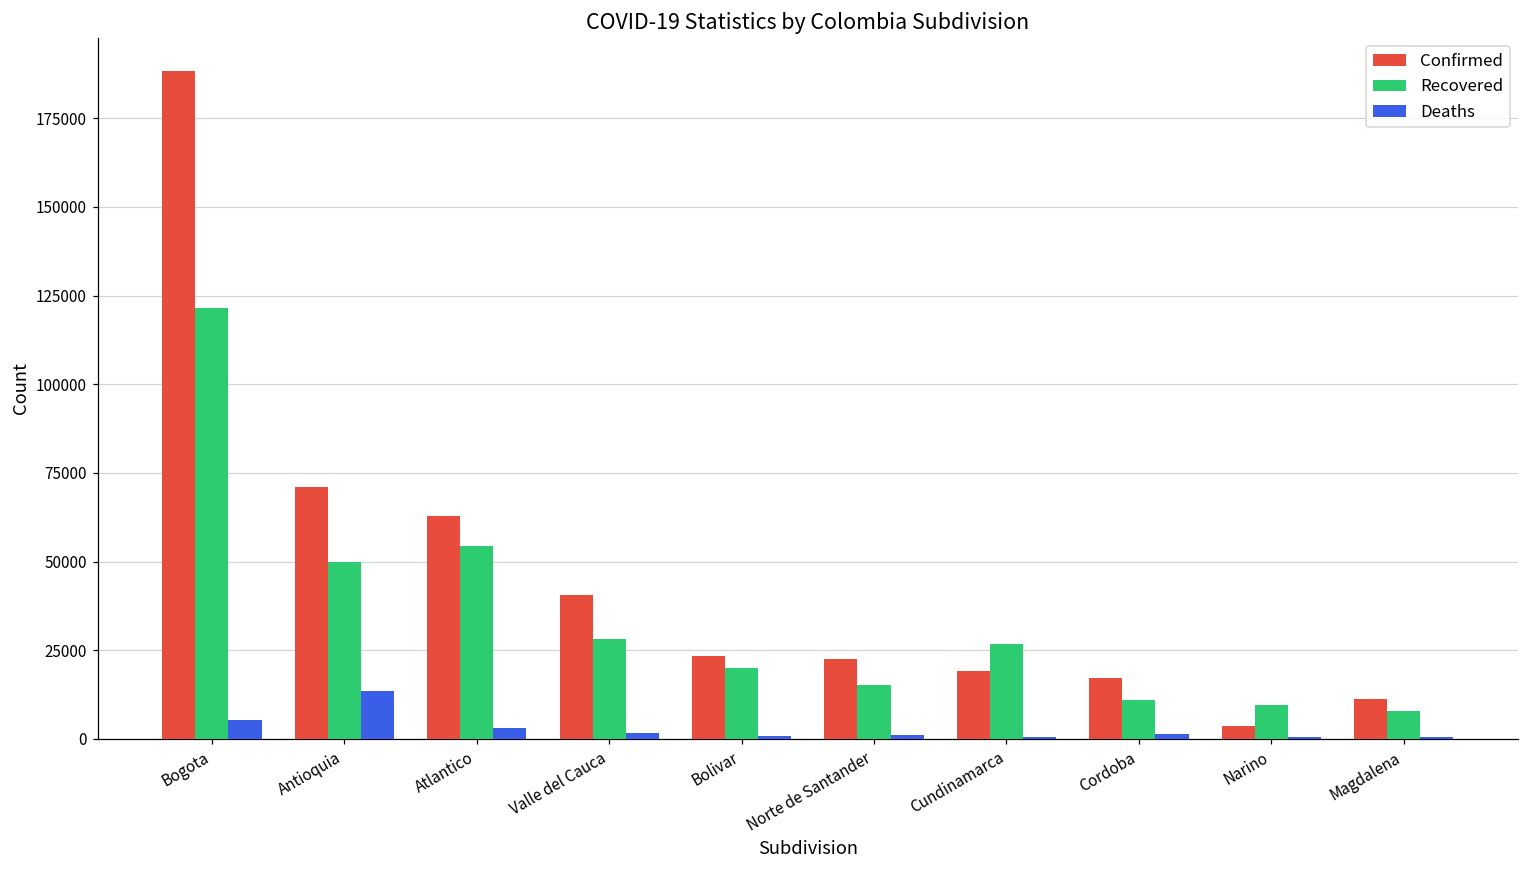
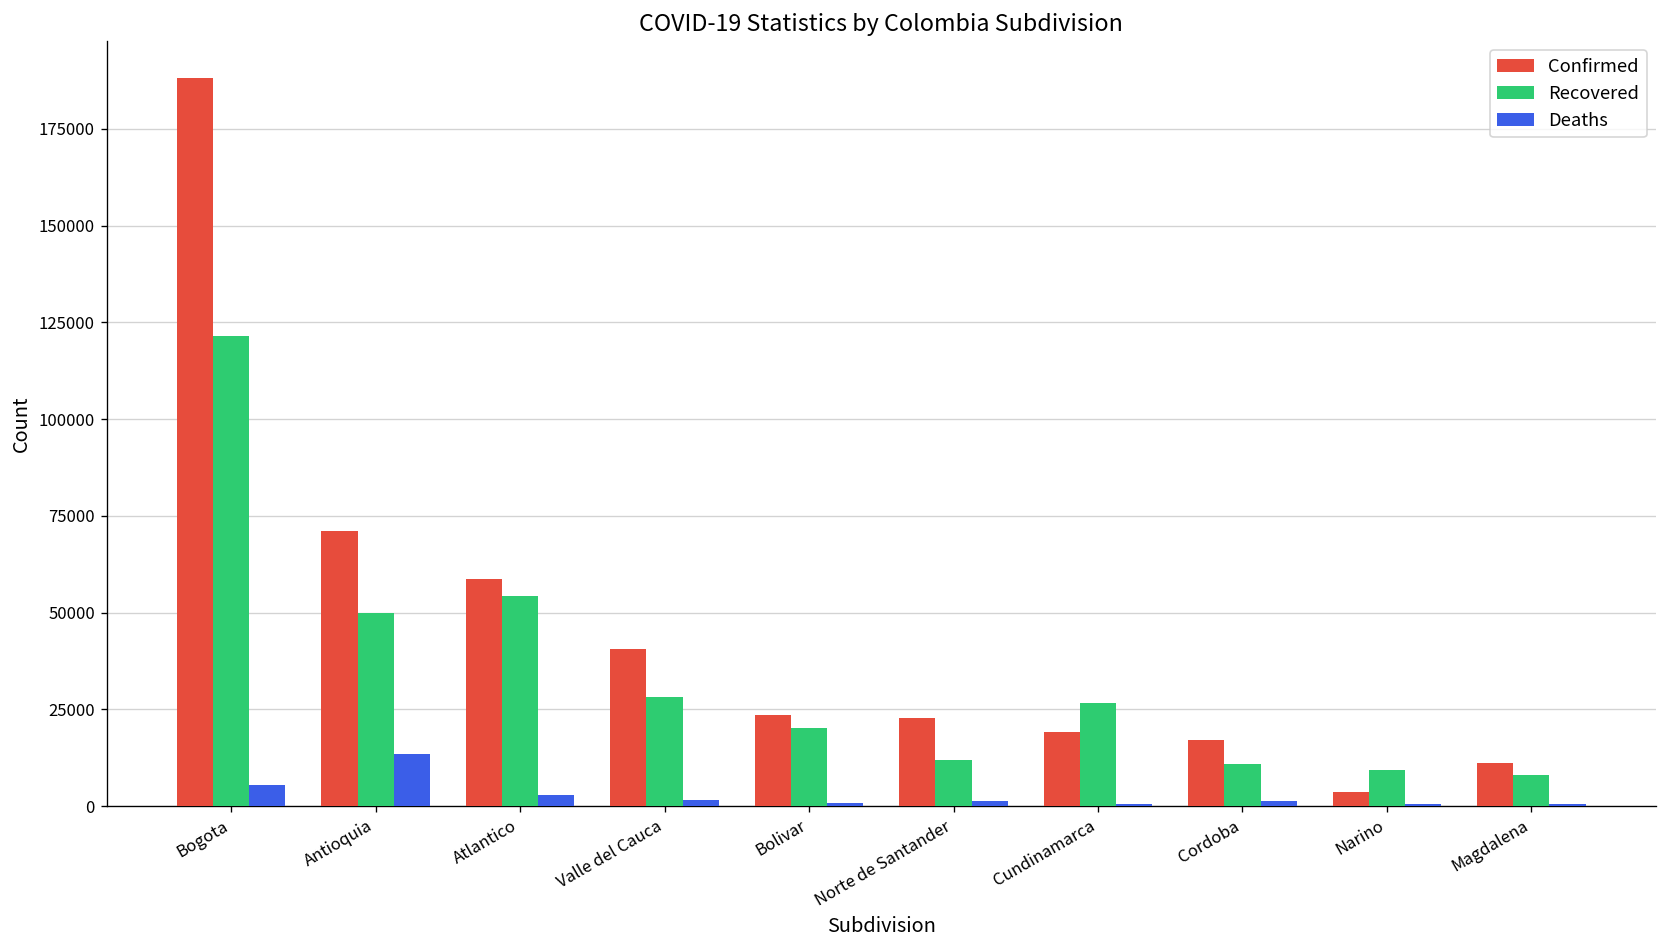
  {
    "Confirmed": {
      "Bogota": 188000,
      "Antioquia": 71000,
-     "Atlantico": 63000,
+     "Atlantico": 59000,
      "Valle del Cauca": 41000,
      "Bolivar": 23000,
      "Norte de Santander": 23000,
      "Cundinamarca": 19000,
      "Cordoba": 17000,
      "Narino": 4000,
      "Magdalena": 11000
    },
    "Recovered": {
      "Bogota": 121000,
      "Antioquia": 50000,
      "Atlantico": 54000,
      "Valle del Cauca": 28000,
      "Bolivar": 20000,
-     "Norte de Santander": 15000,
+     "Norte de Santander": 12000,
      "Cundinamarca": 27000,
      "Cordoba": 11000,
      "Narino": 9000,
      "Magdalena": 8000
    },
    "Deaths": {
      "Bogota": 5000,
      "Antioquia": 14000,
      "Atlantico": 3000,
      "Valle del Cauca": 2000,
      "Norte de Santander": 1000,
      "Cordoba": 1000
    }
  }
